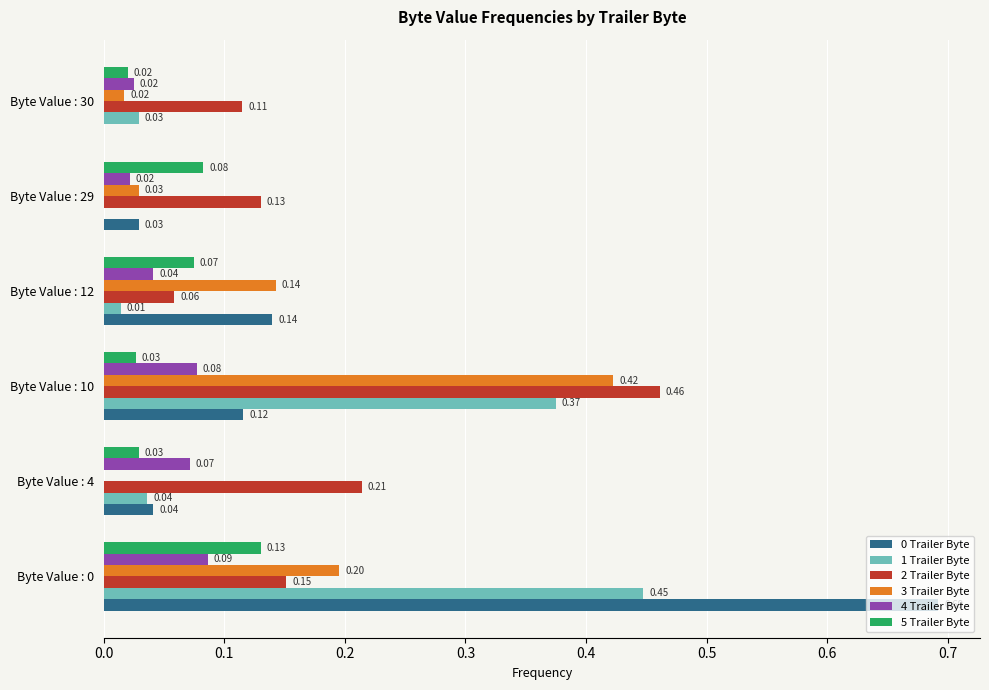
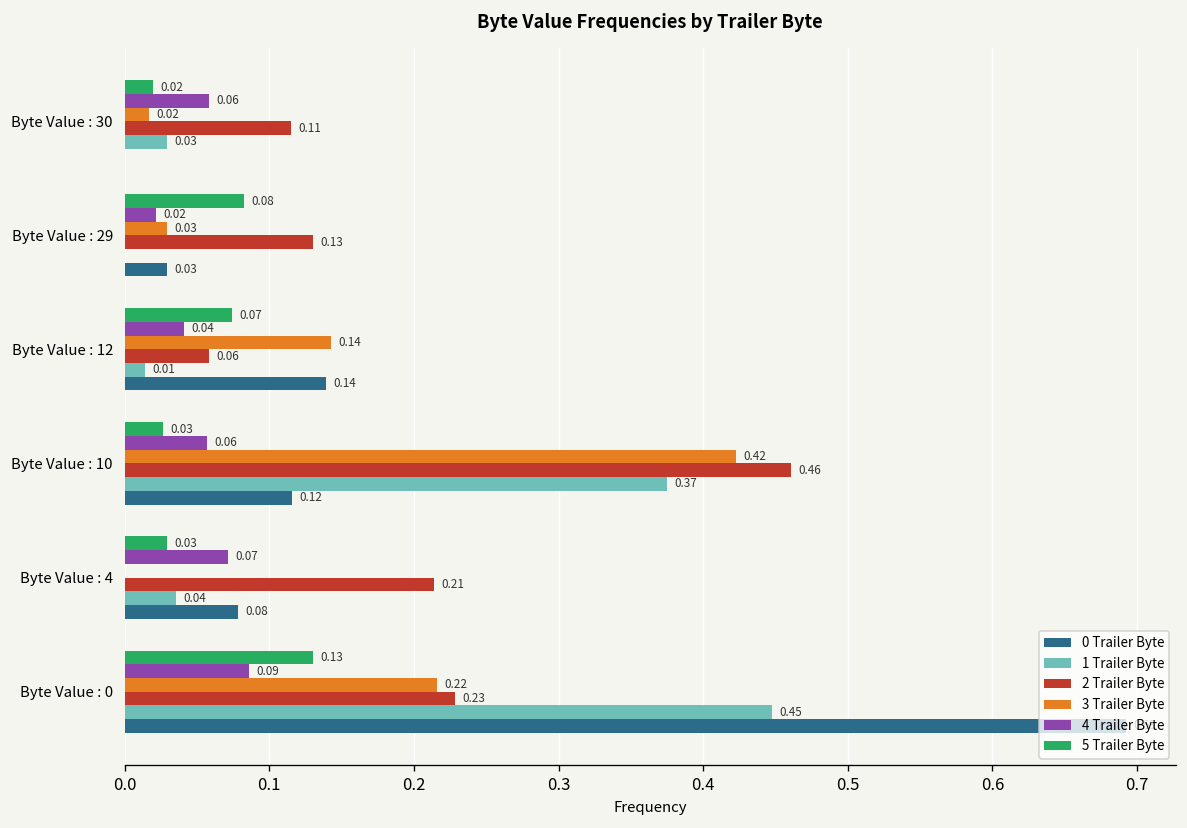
  {
    "0 Trailer Byte": {
      "Byte Value : 29": 0.03,
      "Byte Value : 12": 0.14,
      "Byte Value : 10": 0.12,
-     "Byte Value : 4": 0.04
+     "Byte Value : 4": 0.08
    },
    "1 Trailer Byte": {
      "Byte Value : 30": 0.03,
      "Byte Value : 12": 0.01,
      "Byte Value : 10": 0.37,
      "Byte Value : 4": 0.04,
      "Byte Value : 0": 0.45
    },
    "2 Trailer Byte": {
      "Byte Value : 30": 0.11,
      "Byte Value : 29": 0.13,
      "Byte Value : 12": 0.06,
      "Byte Value : 10": 0.46,
      "Byte Value : 4": 0.21,
-     "Byte Value : 0": 0.15
+     "Byte Value : 0": 0.23
    },
    "3 Trailer Byte": {
      "Byte Value : 30": 0.02,
      "Byte Value : 29": 0.03,
      "Byte Value : 12": 0.14,
      "Byte Value : 10": 0.42,
-     "Byte Value : 0": 0.20
+     "Byte Value : 0": 0.22
    },
    "4 Trailer Byte": {
-     "Byte Value : 30": 0.02,
+     "Byte Value : 30": 0.06,
      "Byte Value : 29": 0.02,
      "Byte Value : 12": 0.04,
-     "Byte Value : 10": 0.08,
+     "Byte Value : 10": 0.06,
      "Byte Value : 4": 0.07,
      "Byte Value : 0": 0.09
    },
    "5 Trailer Byte": {
      "Byte Value : 30": 0.02,
      "Byte Value : 29": 0.08,
      "Byte Value : 12": 0.07,
      "Byte Value : 10": 0.03,
      "Byte Value : 4": 0.03,
      "Byte Value : 0": 0.13
    }
  }
